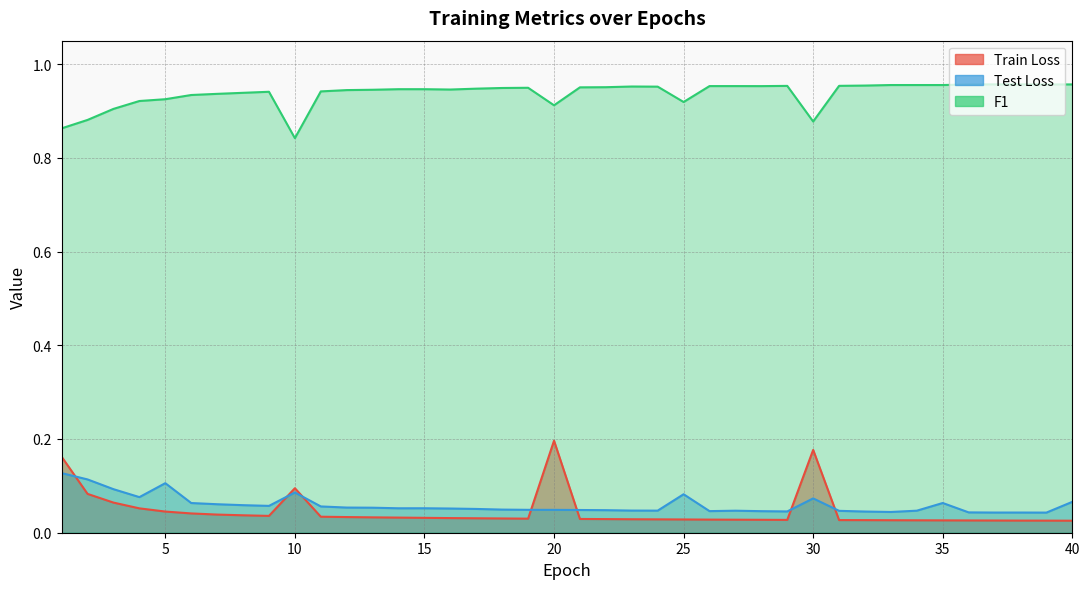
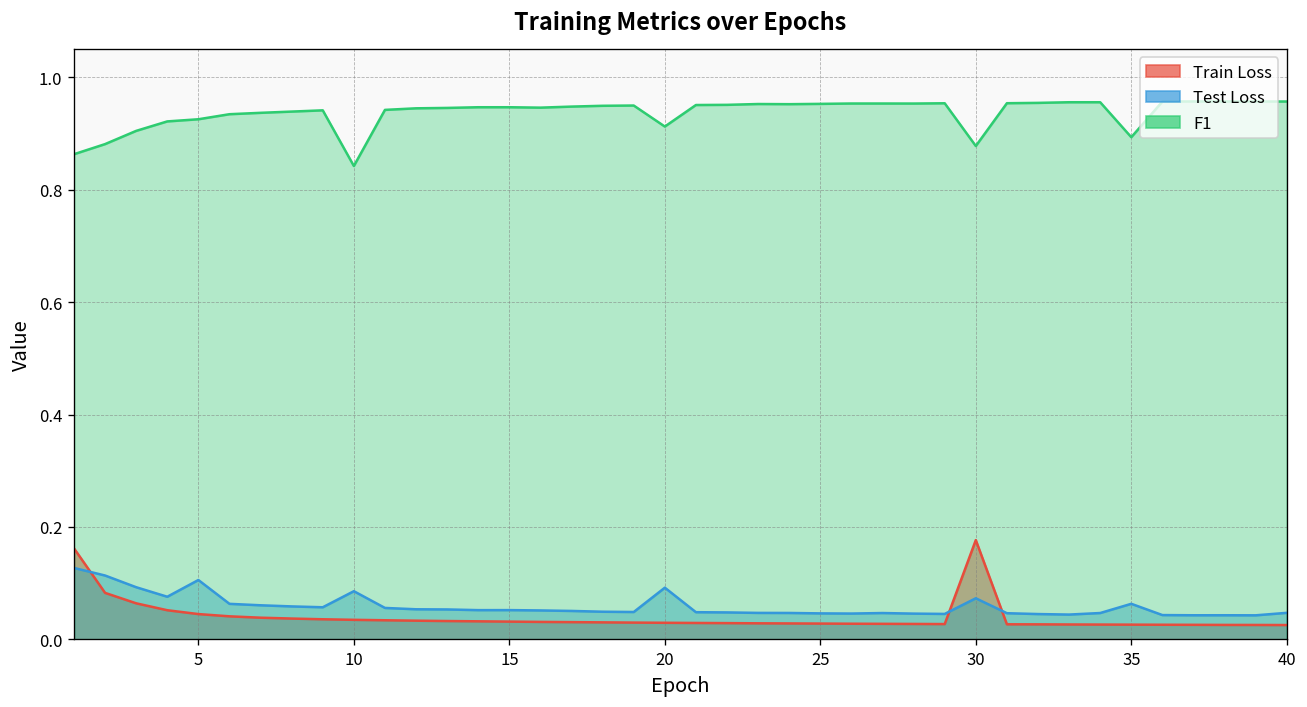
  {
    "Train Loss": {
      "5": 0.05,
-     "10": 0.09,
+     "10": 0.03,
      "15": 0.03,
-     "20": 0.20,
+     "20": 0.03,
      "25": 0.03,
      "30": 0.18,
      "35": 0.03,
      "40": 0.03
    },
    "Test Loss": {
      "5": 0.11,
      "10": 0.09,
      "15": 0.05,
-     "20": 0.05,
-     "25": 0.08,
+     "20": 0.09,
+     "25": 0.05,
      "30": 0.07,
      "35": 0.06,
-     "40": 0.07
+     "40": 0.05
    },
    "F1": {
      "5": 0.93,
      "10": 0.84,
      "15": 0.95,
      "20": 0.91,
-     "25": 0.92,
+     "25": 0.95,
      "30": 0.88,
-     "35": 0.96,
+     "35": 0.89,
      "40": 0.96
    }
  }
